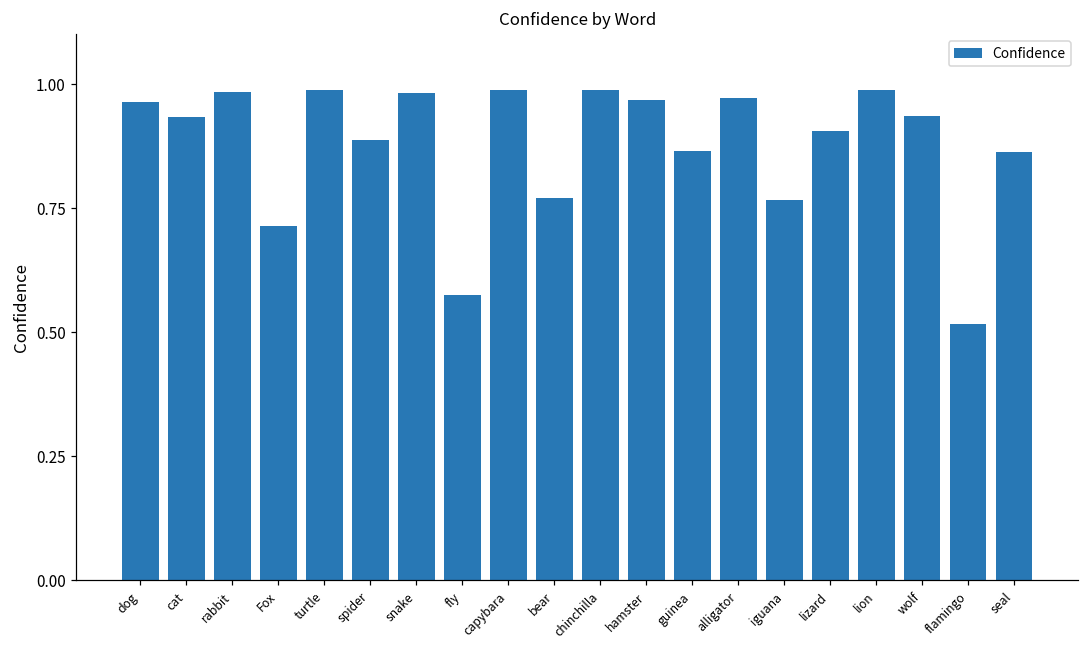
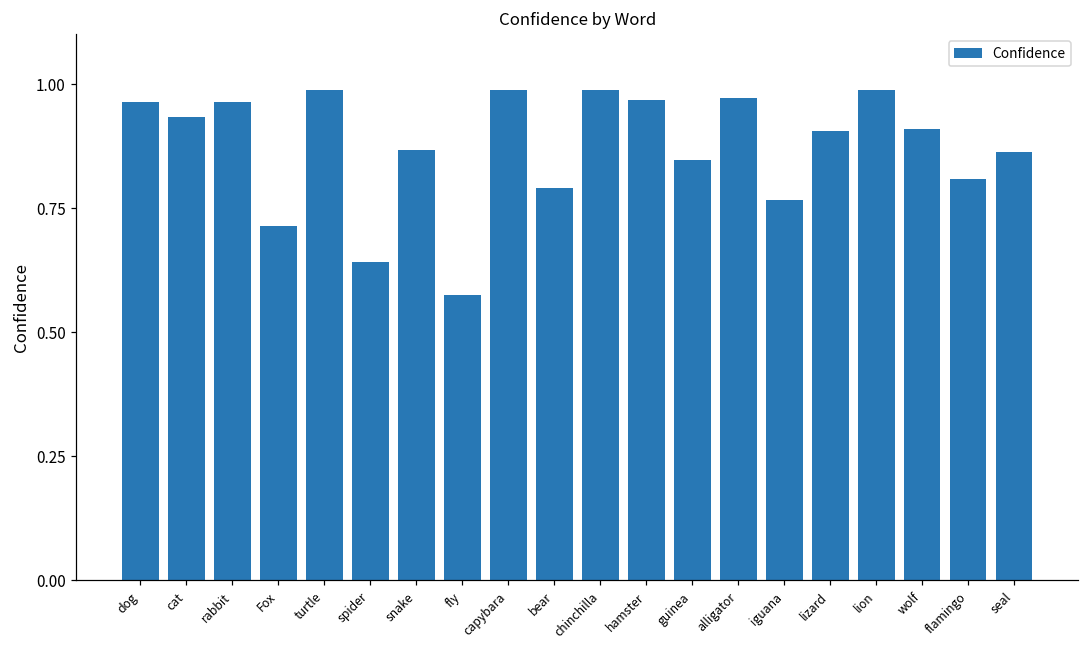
  {
    "dog": 0.96,
    "cat": 0.93,
-   "rabbit": 0.98,
+   "rabbit": 0.96,
    "Fox": 0.71,
    "turtle": 0.99,
-   "spider": 0.89,
-   "snake": 0.98,
+   "spider": 0.64,
+   "snake": 0.87,
    "fly": 0.57,
    "capybara": 0.99,
-   "bear": 0.77,
+   "bear": 0.79,
    "chinchilla": 0.99,
    "hamster": 0.97,
-   "guinea": 0.86,
+   "guinea": 0.85,
    "alligator": 0.97,
    "iguana": 0.77,
    "lizard": 0.91,
    "lion": 0.99,
-   "wolf": 0.94,
-   "flamingo": 0.52,
+   "wolf": 0.91,
+   "flamingo": 0.81,
    "seal": 0.86
  }
